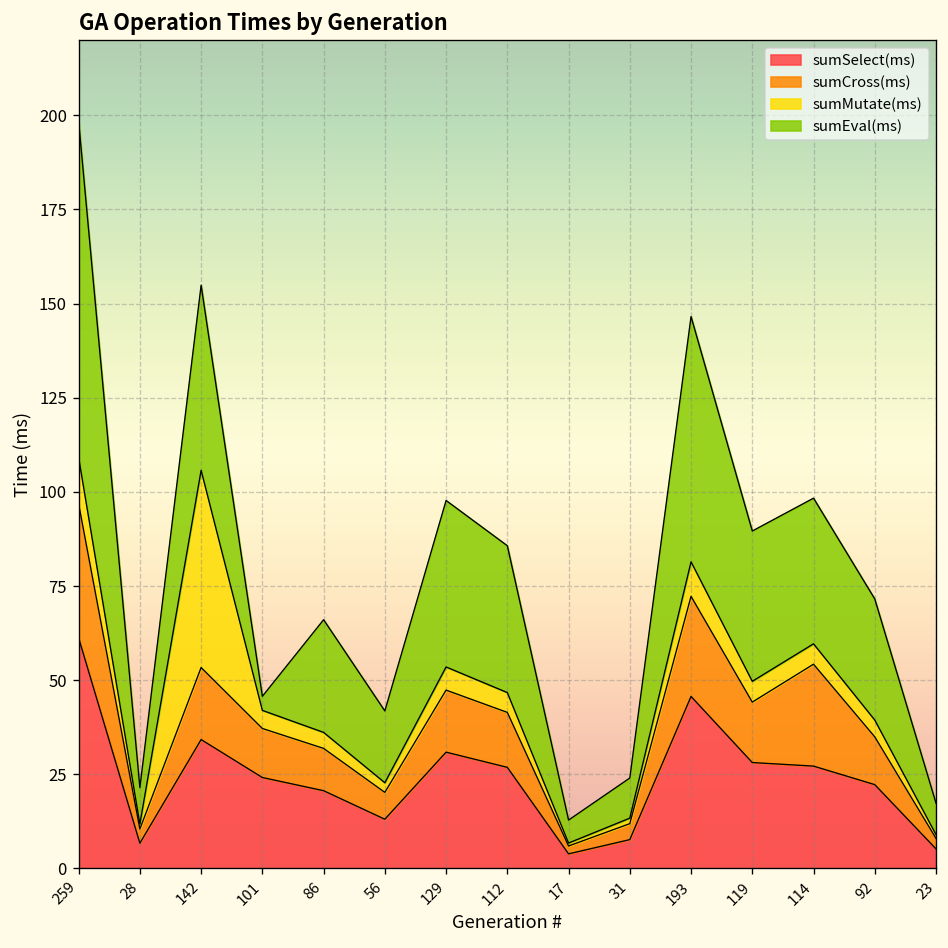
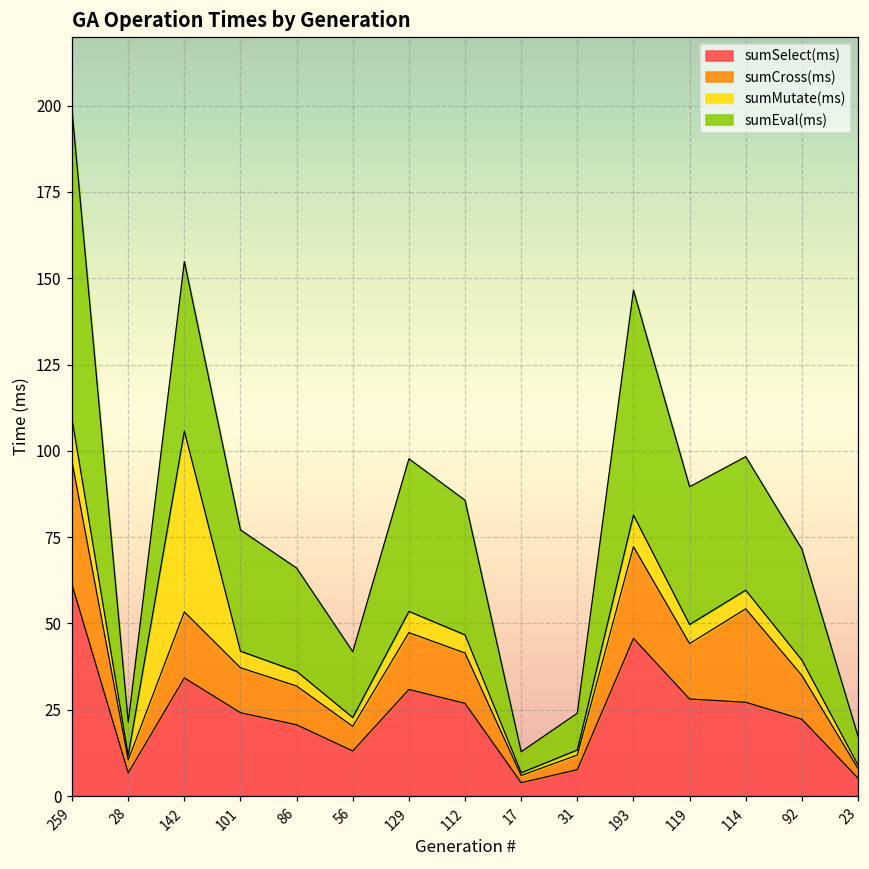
  {
    "sumSelect(ms)": {
      "259": 61,
      "28": 7,
      "142": 34,
      "101": 24,
      "86": 21,
      "56": 13,
      "129": 31,
      "112": 27,
      "17": 4,
      "31": 8,
      "193": 46,
      "119": 28,
      "114": 27,
      "92": 22,
      "23": 5
    },
    "sumCross(ms)": {
      "259": 36,
      "28": 4,
      "142": 19,
      "101": 13,
      "86": 11,
      "56": 7,
      "129": 16,
      "112": 15,
      "31": 4,
      "193": 27,
      "119": 16,
      "114": 27,
      "92": 13,
      "23": 3
    },
    "sumMutate(ms)": {
      "259": 12,
      "28": 1,
      "142": 52,
      "101": 5,
      "86": 4,
      "56": 3,
      "129": 6,
      "112": 5,
      "31": 1,
      "193": 9,
      "119": 6,
      "114": 5,
      "92": 4,
      "23": 1
    },
    "sumEval(ms)": {
      "259": 89,
      "28": 10,
      "142": 49,
-     "101": 4,
+     "101": 35,
      "86": 30,
      "56": 19,
      "129": 44,
      "112": 39,
      "17": 6,
      "31": 11,
      "193": 65,
      "119": 40,
      "114": 39,
      "92": 32,
      "23": 8
    }
  }
